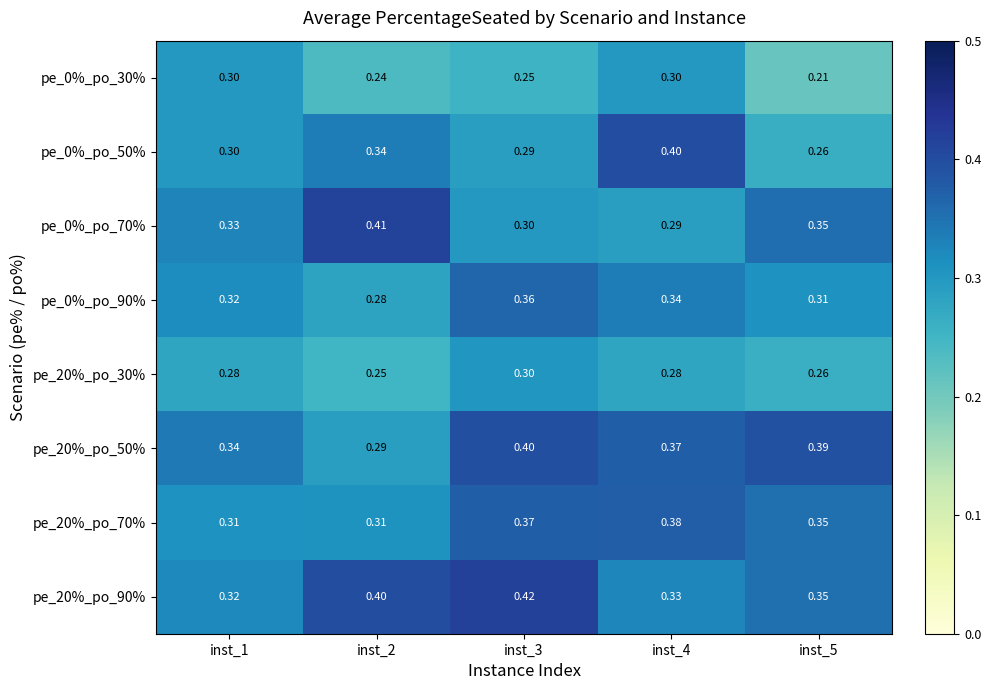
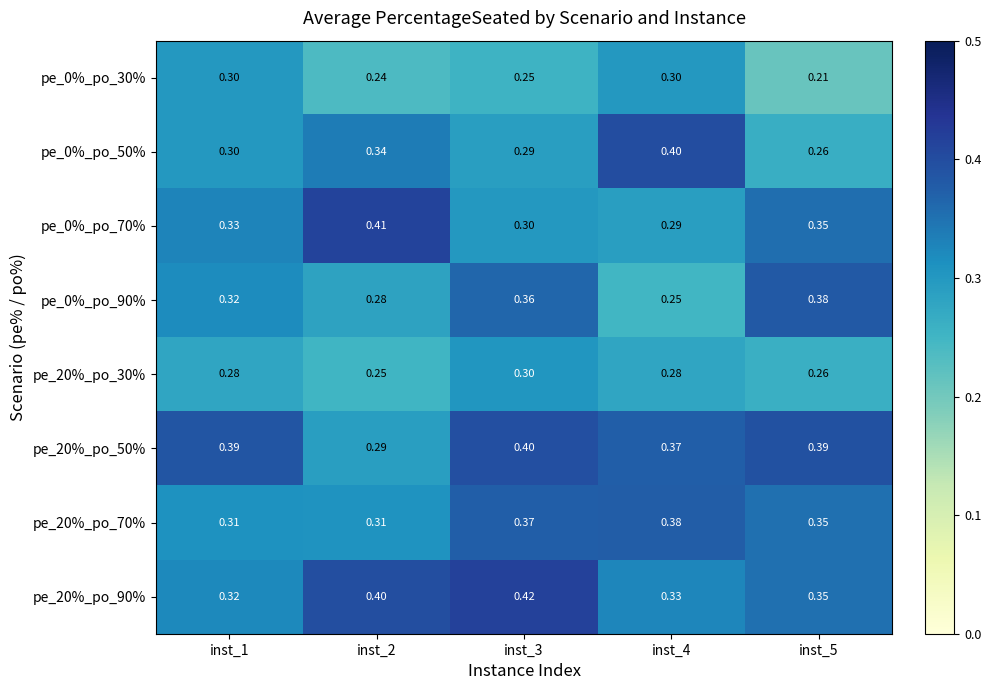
  {
    "pe_0%_po_30%": {
      "inst_1": 0.30,
      "inst_2": 0.24,
      "inst_3": 0.25,
      "inst_4": 0.30,
      "inst_5": 0.21
    },
    "pe_0%_po_50%": {
      "inst_1": 0.30,
      "inst_2": 0.34,
      "inst_3": 0.29,
      "inst_4": 0.40,
      "inst_5": 0.26
    },
    "pe_0%_po_70%": {
      "inst_1": 0.33,
      "inst_2": 0.41,
      "inst_3": 0.30,
      "inst_4": 0.29,
      "inst_5": 0.35
    },
    "pe_0%_po_90%": {
      "inst_1": 0.32,
      "inst_2": 0.28,
      "inst_3": 0.36,
-     "inst_4": 0.34,
-     "inst_5": 0.31
+     "inst_4": 0.25,
+     "inst_5": 0.38
    },
    "pe_20%_po_30%": {
      "inst_1": 0.28,
      "inst_2": 0.25,
      "inst_3": 0.30,
      "inst_4": 0.28,
      "inst_5": 0.26
    },
    "pe_20%_po_50%": {
-     "inst_1": 0.34,
+     "inst_1": 0.39,
      "inst_2": 0.29,
      "inst_3": 0.40,
      "inst_4": 0.37,
      "inst_5": 0.39
    },
    "pe_20%_po_70%": {
      "inst_1": 0.31,
      "inst_2": 0.31,
      "inst_3": 0.37,
      "inst_4": 0.38,
      "inst_5": 0.35
    },
    "pe_20%_po_90%": {
      "inst_1": 0.32,
      "inst_2": 0.40,
      "inst_3": 0.42,
      "inst_4": 0.33,
      "inst_5": 0.35
    }
  }
